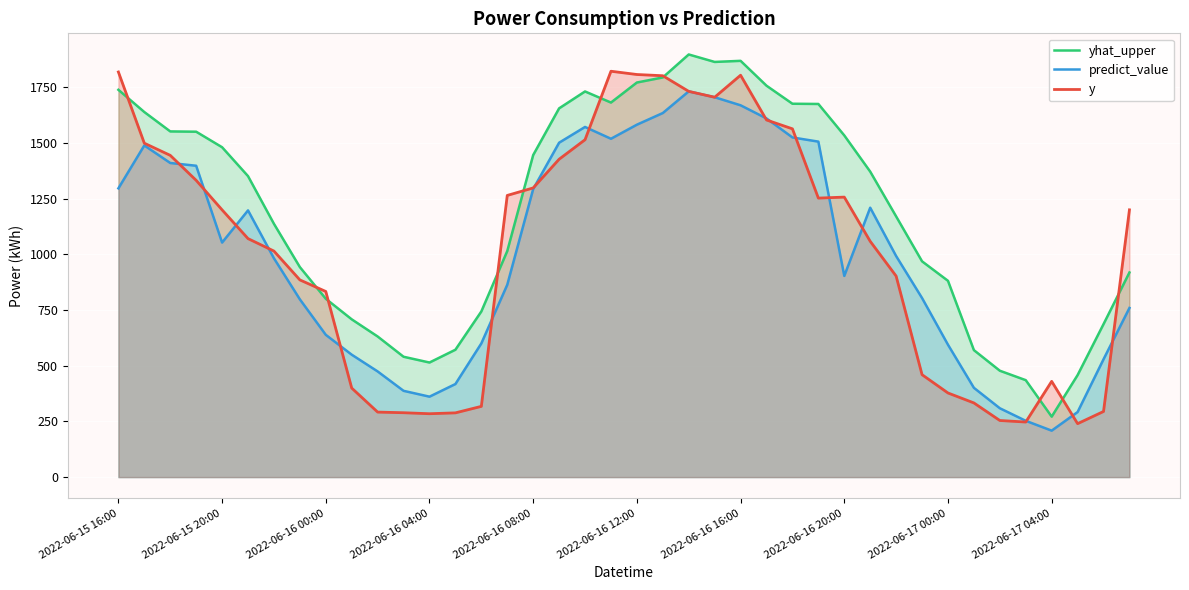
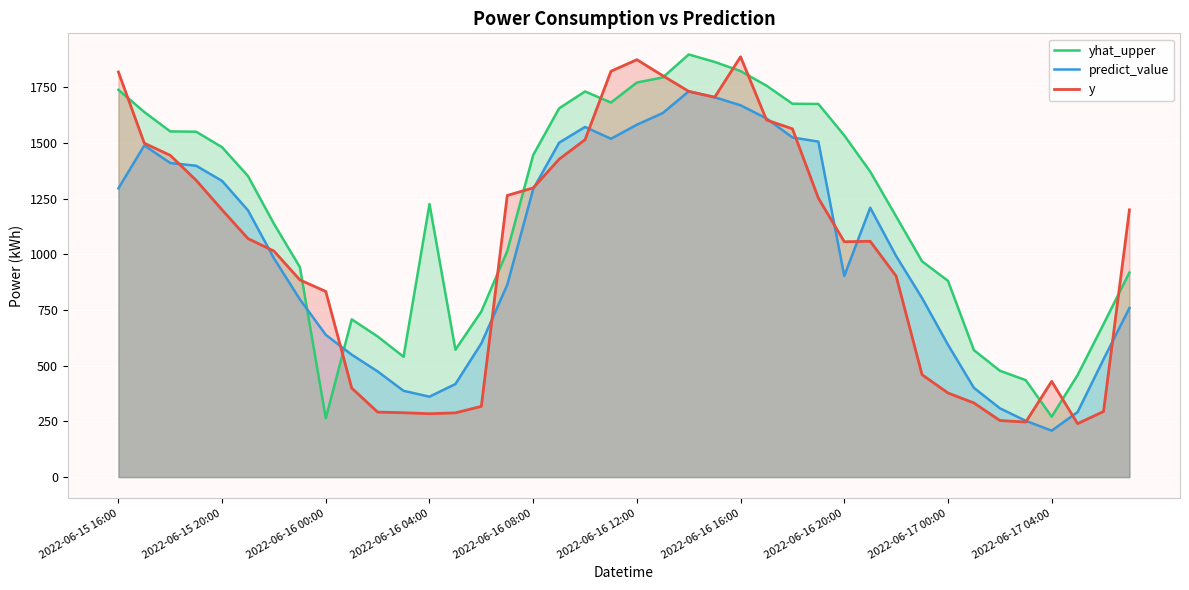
  {
    "yhat_upper": {
      "2022-06-15 16:00": 1740,
      "2022-06-15 20:00": 1480,
-     "2022-06-16 00:00": 800,
-     "2022-06-16 04:00": 510,
+     "2022-06-16 00:00": 260,
+     "2022-06-16 04:00": 1230,
      "2022-06-16 08:00": 1450,
      "2022-06-16 12:00": 1770,
-     "2022-06-16 16:00": 1870,
+     "2022-06-16 16:00": 1820,
      "2022-06-16 20:00": 1530,
      "2022-06-17 00:00": 880,
      "2022-06-17 04:00": 270
    },
    "predict_value": {
      "2022-06-15 16:00": 1300,
-     "2022-06-15 20:00": 1050,
+     "2022-06-15 20:00": 1330,
      "2022-06-16 00:00": 640,
      "2022-06-16 04:00": 360,
      "2022-06-16 12:00": 1580,
      "2022-06-16 16:00": 1670,
      "2022-06-16 20:00": 900,
      "2022-06-17 00:00": 590,
      "2022-06-17 04:00": 210
    },
    "y": {
      "2022-06-15 16:00": 1820,
      "2022-06-15 20:00": 1200,
      "2022-06-16 00:00": 830,
      "2022-06-16 04:00": 280,
-     "2022-06-16 12:00": 1810,
-     "2022-06-16 16:00": 1800,
-     "2022-06-16 20:00": 1260,
+     "2022-06-16 12:00": 1870,
+     "2022-06-16 16:00": 1890,
+     "2022-06-16 20:00": 1060,
      "2022-06-17 00:00": 380,
      "2022-06-17 04:00": 430
    }
  }
